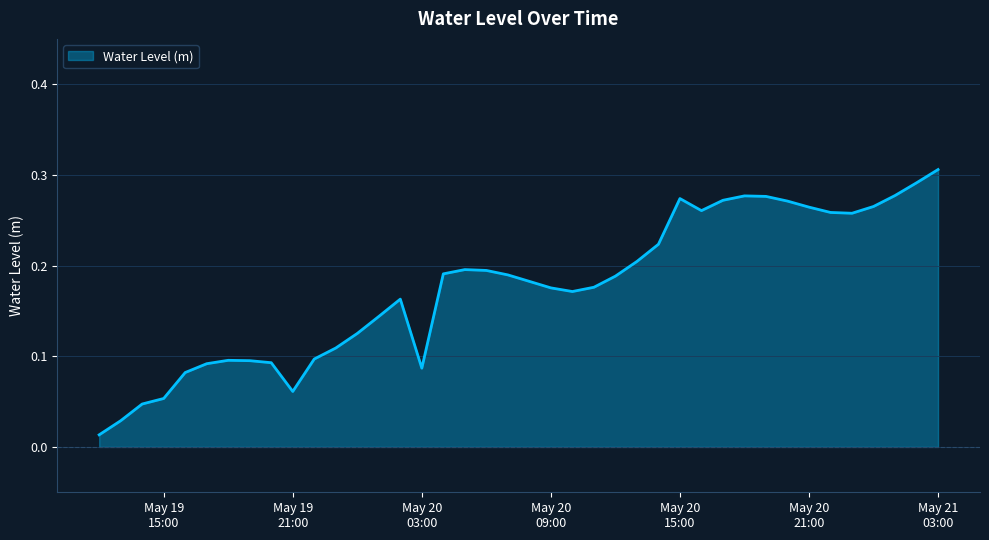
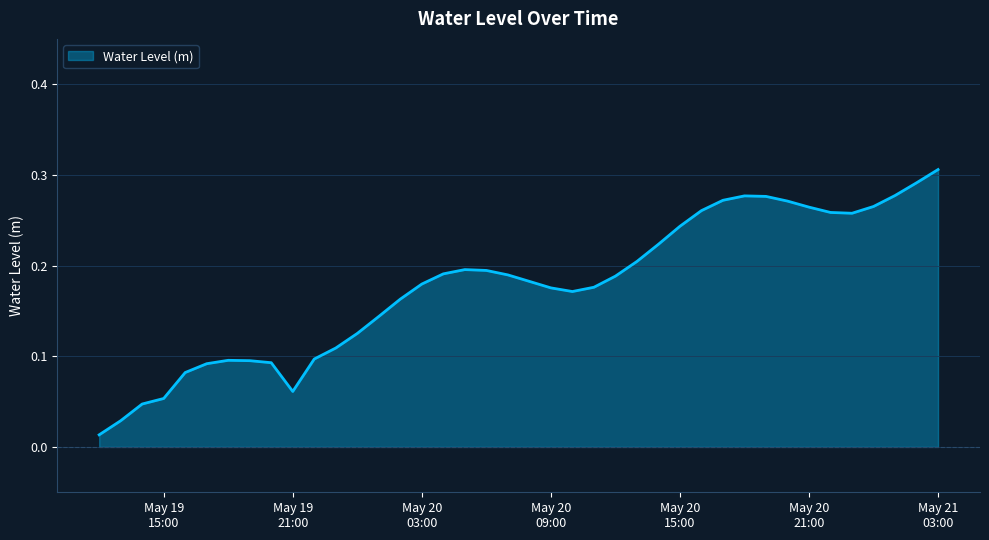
  {
    "May 19 15:00": 0.05,
    "May 19 21:00": 0.06,
-   "May 20 03:00": 0.09,
+   "May 20 03:00": 0.18,
    "May 20 09:00": 0.18,
-   "May 20 15:00": 0.27,
+   "May 20 15:00": 0.24,
    "May 20 21:00": 0.26,
    "May 21 03:00": 0.31
  }
